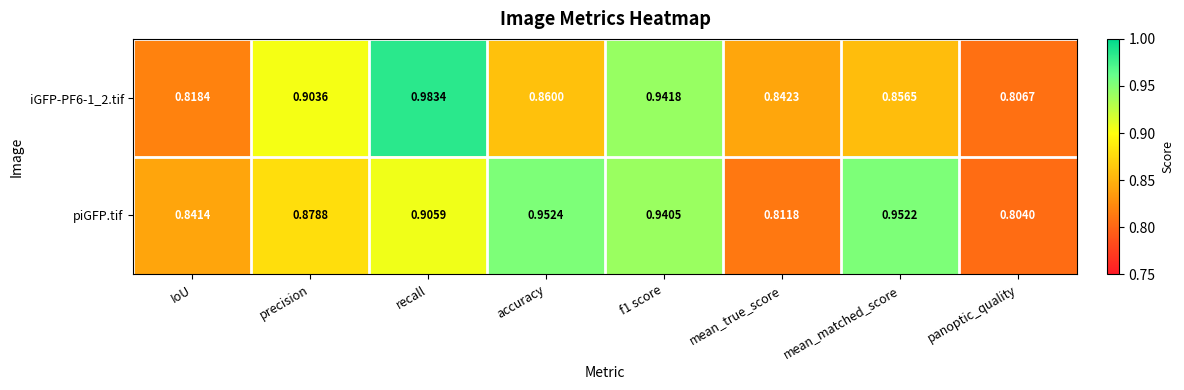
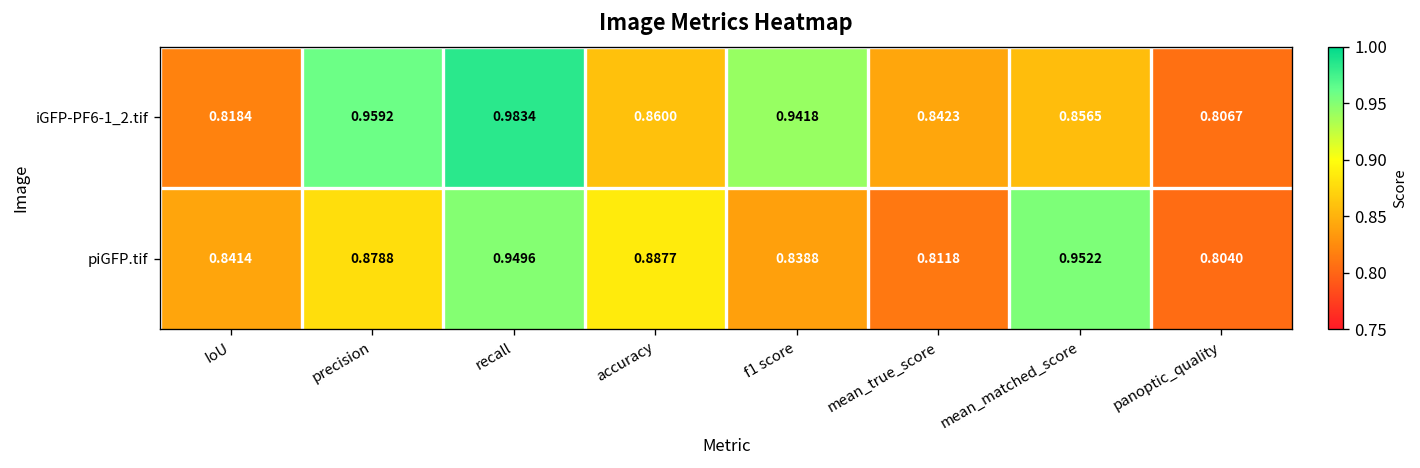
  {
    "iGFP-PF6-1_2.tif": {
      "IoU": 0.8184,
-     "precision": 0.9036,
+     "precision": 0.9592,
      "recall": 0.9834,
      "accuracy": 0.8600,
      "f1 score": 0.9418,
      "mean_true_score": 0.8423,
      "mean_matched_score": 0.8565,
      "panoptic_quality": 0.8067
    },
    "piGFP.tif": {
      "IoU": 0.8414,
      "precision": 0.8788,
-     "recall": 0.9059,
-     "accuracy": 0.9524,
-     "f1 score": 0.9405,
+     "recall": 0.9496,
+     "accuracy": 0.8877,
+     "f1 score": 0.8388,
      "mean_true_score": 0.8118,
      "mean_matched_score": 0.9522,
      "panoptic_quality": 0.8040
    }
  }
